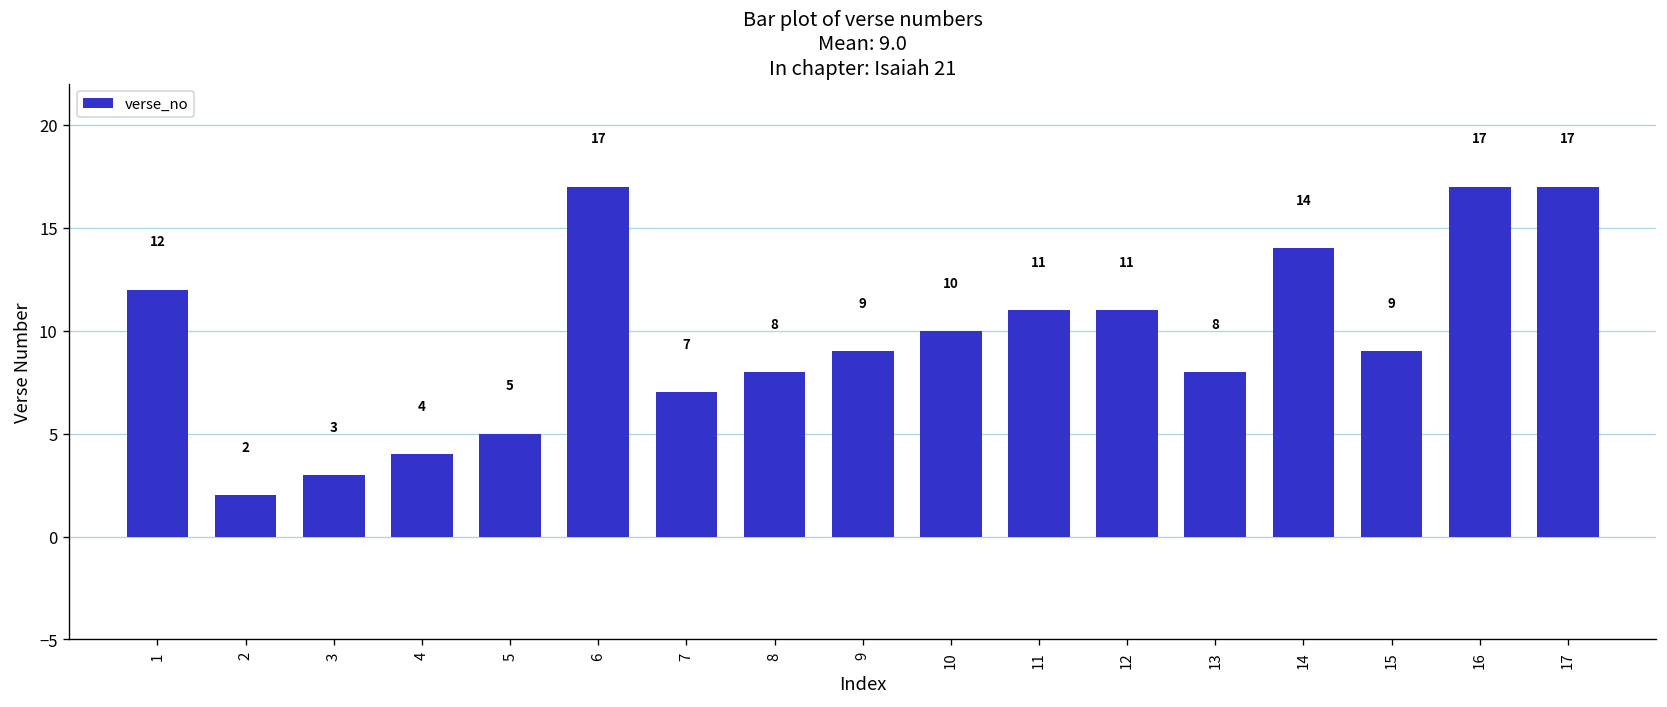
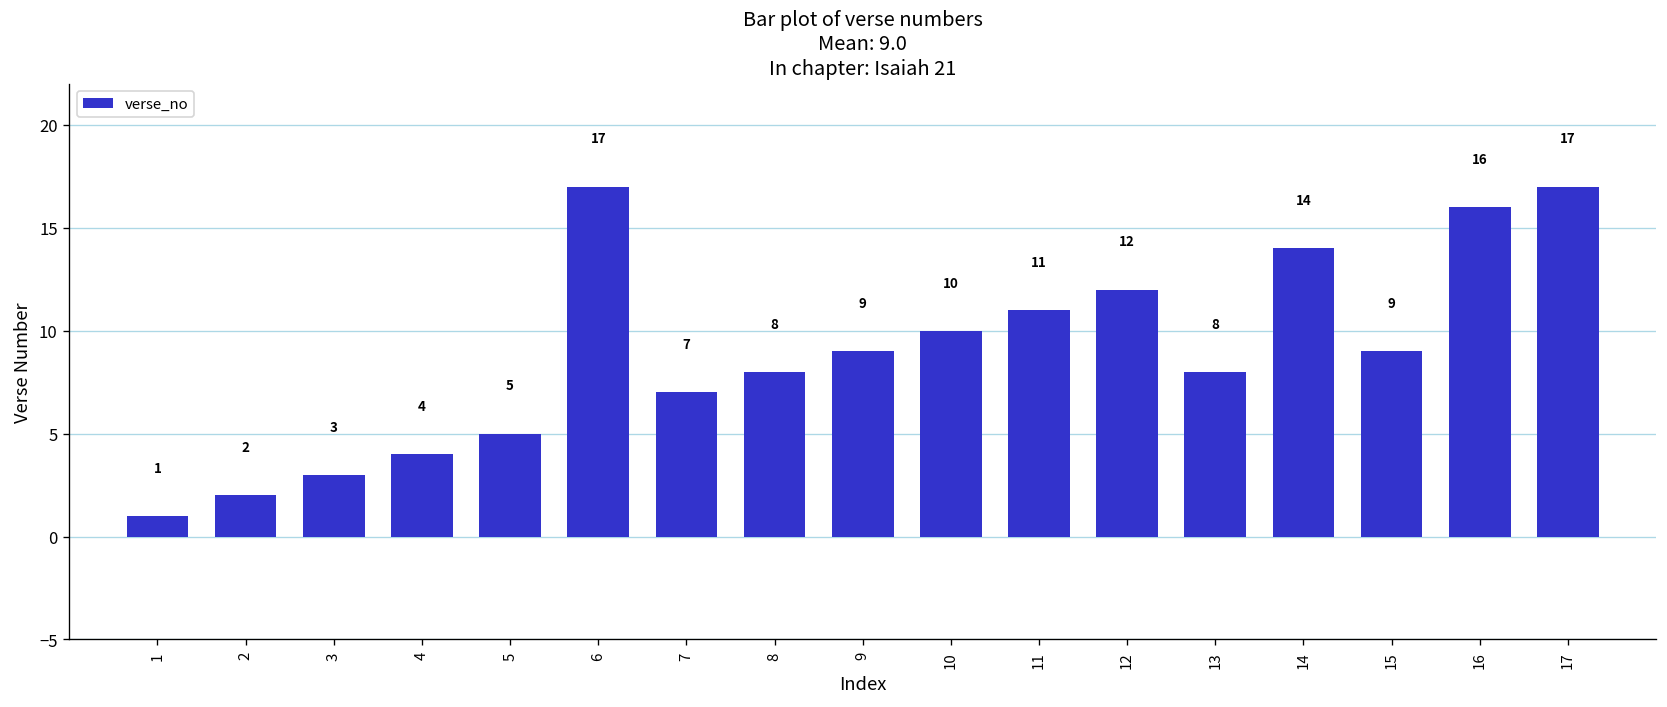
  {
-   "1": 12,
-   "12": 11,
-   "16": 17
+   "1": 1,
+   "12": 12,
+   "16": 16
  }
